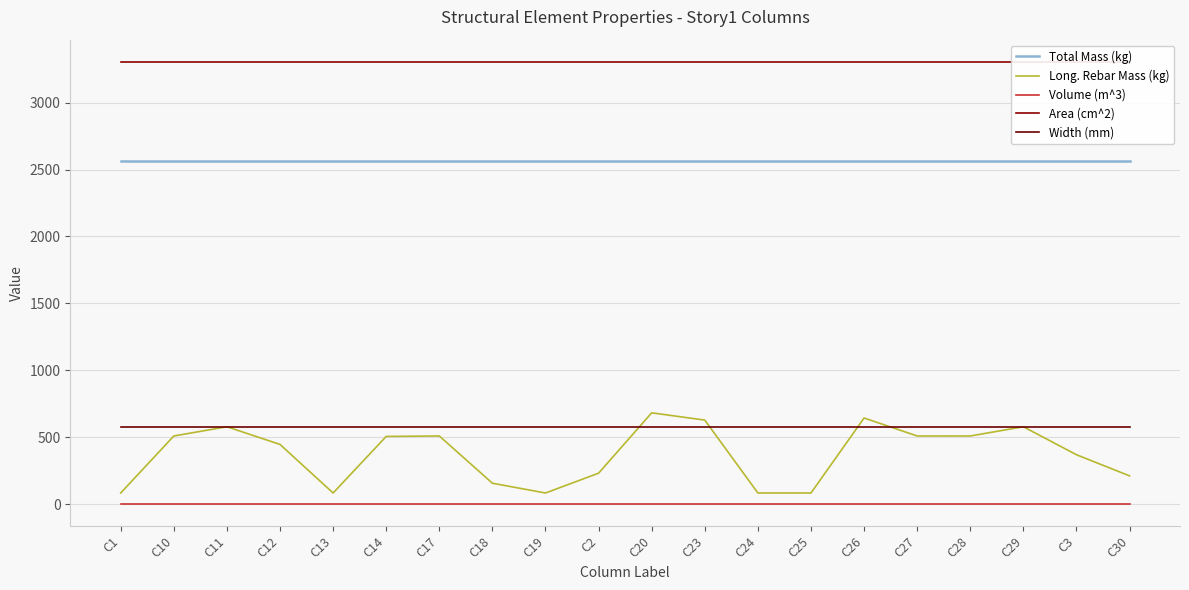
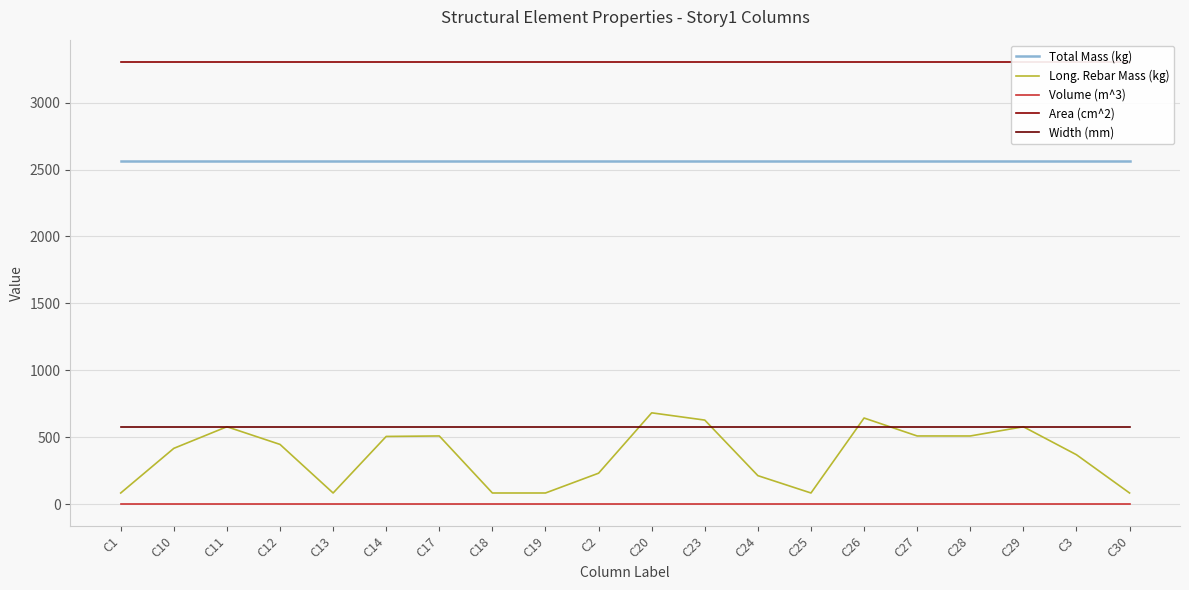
  {
    "Total Mass (kg)": {
      "C1": 2570,
      "C10": 2570,
      "C11": 2570,
      "C12": 2570,
      "C13": 2570,
      "C14": 2570,
      "C17": 2570,
      "C18": 2570,
      "C19": 2570,
      "C2": 2570,
      "C20": 2570,
      "C23": 2570,
      "C24": 2570,
      "C25": 2570,
      "C26": 2570,
      "C27": 2570,
      "C28": 2570,
      "C29": 2570,
      "C3": 2570,
      "C30": 2570
    },
    "Long. Rebar Mass (kg)": {
      "C1": 80,
-     "C10": 510,
+     "C10": 420,
      "C12": 450,
      "C13": 80,
      "C14": 510,
      "C17": 510,
-     "C18": 160,
+     "C18": 80,
      "C19": 80,
      "C2": 230,
      "C20": 680,
      "C23": 630,
-     "C24": 80,
+     "C24": 210,
      "C25": 80,
      "C26": 640,
      "C27": 510,
      "C28": 510,
      "C3": 370,
-     "C30": 210
+     "C30": 80
    },
    "Volume (m^3)": {
      "C1": 0,
      "C10": 0,
      "C11": 0,
      "C12": 0,
      "C13": 0,
      "C14": 0,
      "C17": 0,
      "C18": 0,
      "C19": 0,
      "C2": 0,
      "C20": 0,
      "C23": 0,
      "C24": 0,
      "C25": 0,
      "C26": 0,
      "C27": 0,
      "C28": 0,
      "C29": 0,
      "C3": 0,
      "C30": 0
    }
  }
